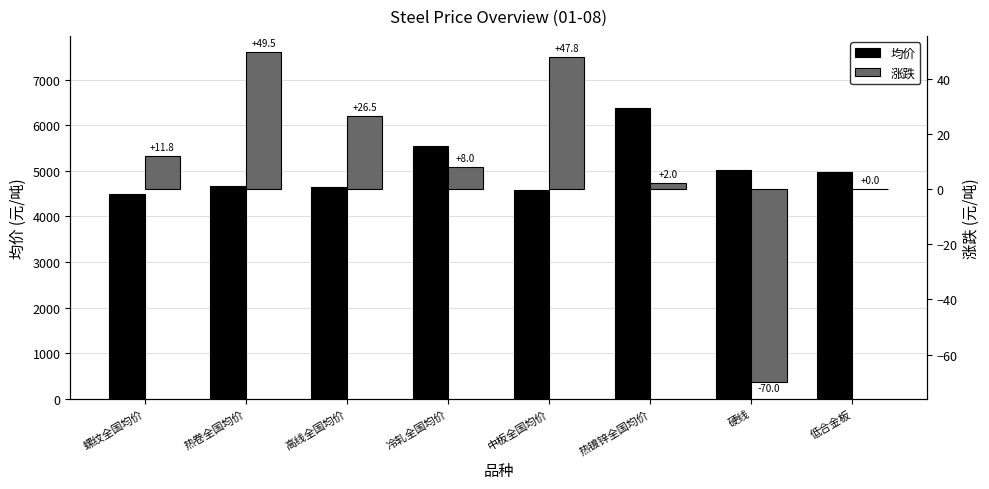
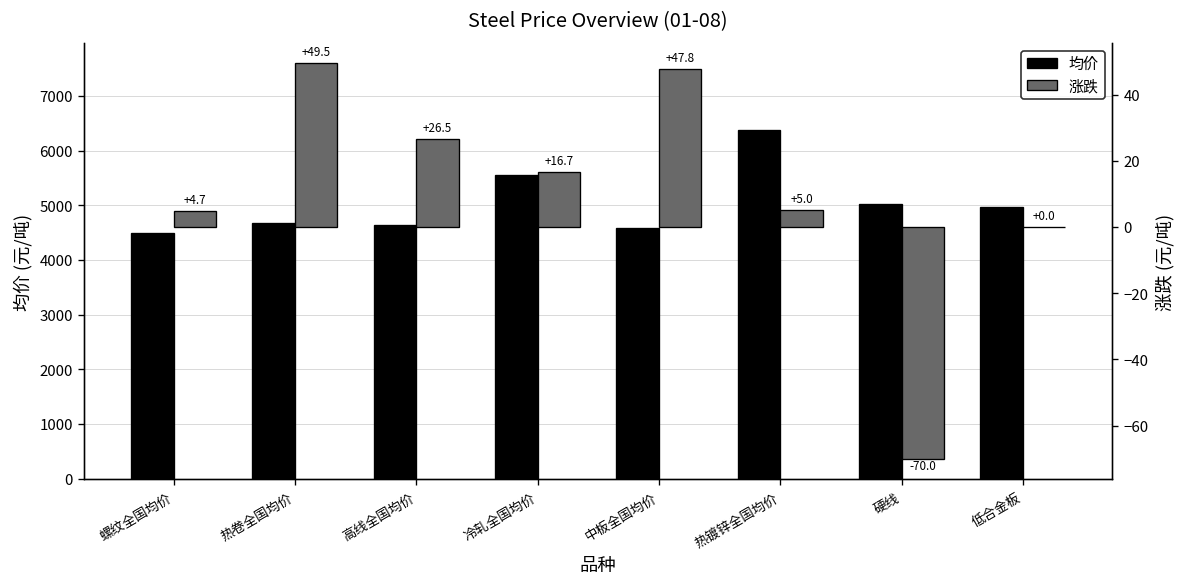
  {
    "涨跌": {
-     "螺纹全国均价": "+11.8",
+     "螺纹全国均价": "+4.7",
      "热卷全国均价": "+49.5",
      "高线全国均价": "+26.5",
-     "冷轧全国均价": "+8.0",
+     "冷轧全国均价": "+16.7",
      "中板全国均价": "+47.8",
-     "热镀锌全国均价": "+2.0",
+     "热镀锌全国均价": "+5.0",
      "硬线": "-70.0",
      "低合金板": "+0.0"
    }
  }
